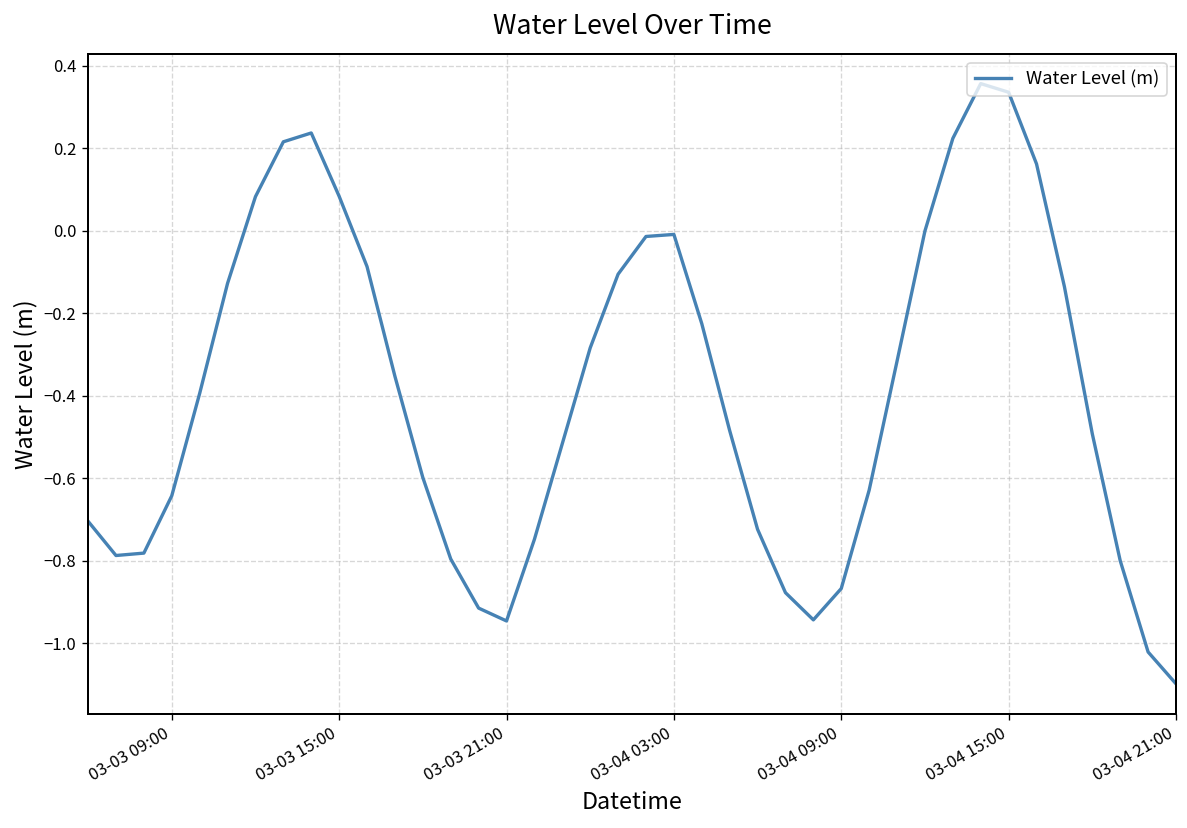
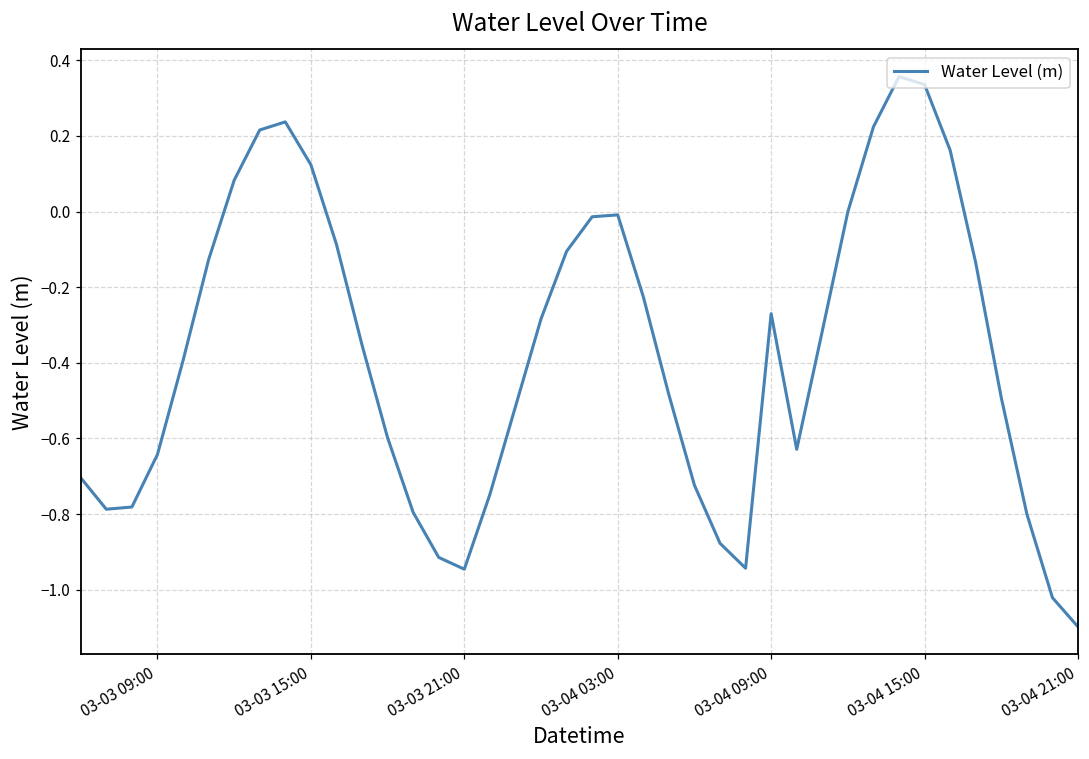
  {
    "03-03 09:00": -0.64,
-   "03-03 15:00": 0.08,
+   "03-03 15:00": 0.12,
    "03-03 21:00": -0.95,
    "03-04 03:00": -0.01,
-   "03-04 09:00": -0.87,
+   "03-04 09:00": -0.27,
    "03-04 21:00": -1.10
  }
